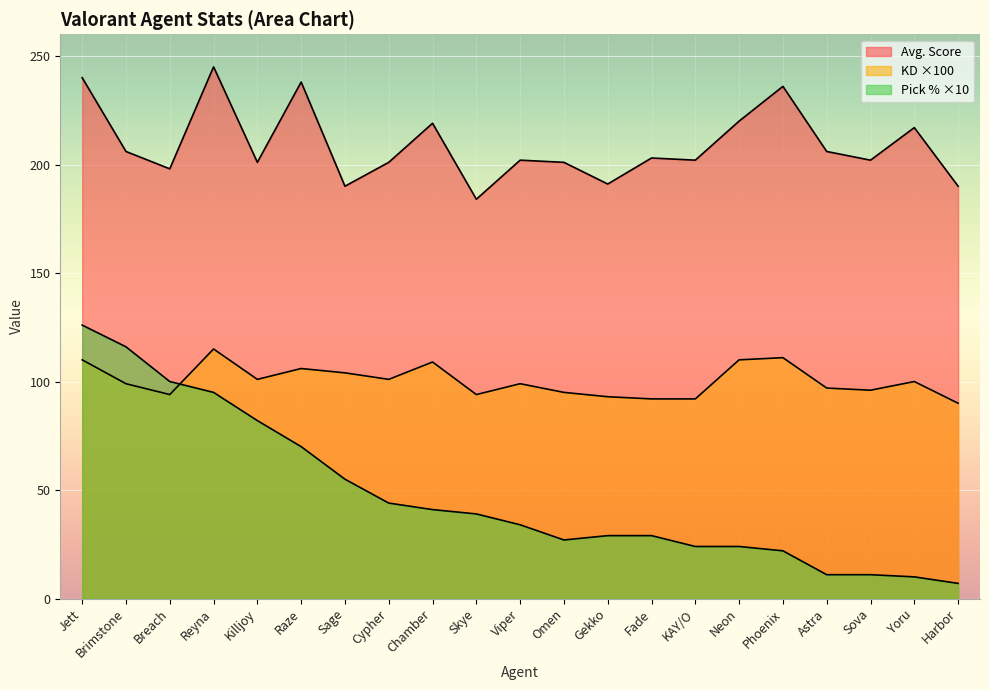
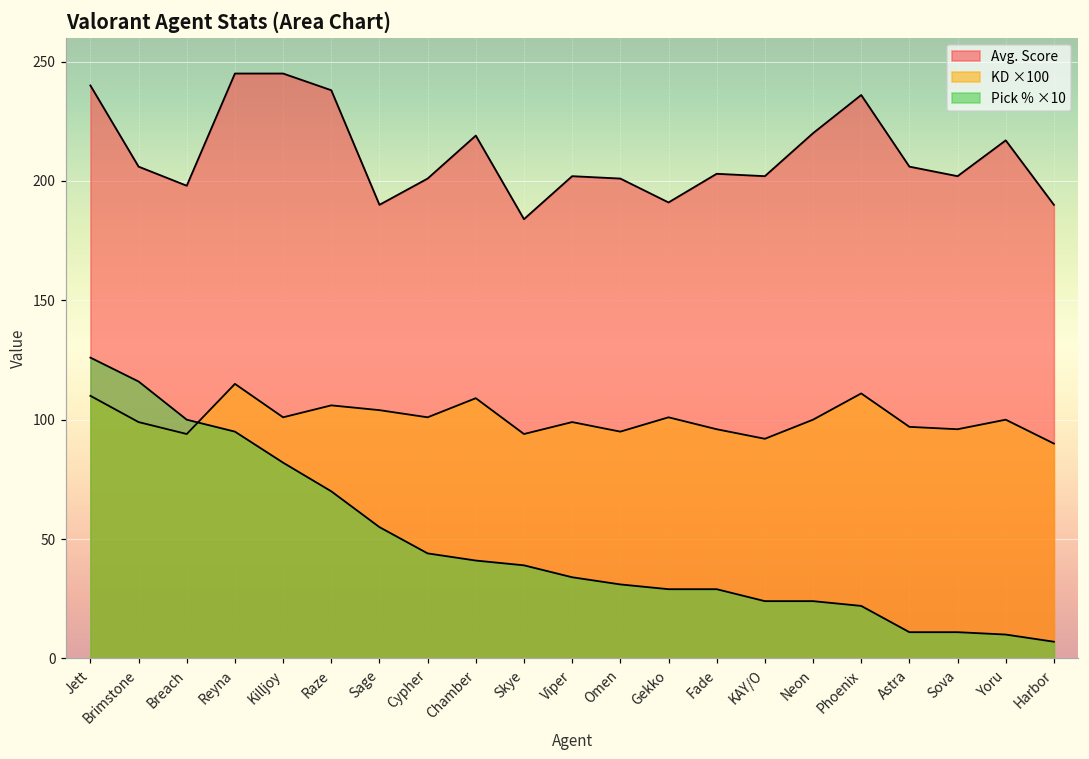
  {
    "Avg. Score": {
      "Jett": 240,
      "Brimstone": 206,
      "Breach": 198,
      "Reyna": 245,
-     "Killjoy": 201,
+     "Killjoy": 245,
      "Raze": 238,
      "Sage": 190,
      "Cypher": 201,
      "Chamber": 219,
      "Skye": 184,
      "Viper": 202,
      "Omen": 201,
      "Gekko": 191,
      "Fade": 203,
      "KAY/O": 202,
      "Neon": 220,
      "Phoenix": 236,
      "Astra": 206,
      "Sova": 202,
      "Yoru": 217,
      "Harbor": 190
    },
    "KD ×100": {
      "Jett": 110,
      "Brimstone": 99,
      "Breach": 94,
      "Reyna": 115,
      "Killjoy": 101,
      "Raze": 106,
      "Sage": 104,
      "Cypher": 101,
      "Chamber": 109,
      "Skye": 94,
      "Viper": 99,
      "Omen": 95,
-     "Gekko": 93,
-     "Fade": 92,
+     "Gekko": 101,
+     "Fade": 96,
      "KAY/O": 92,
-     "Neon": 110,
+     "Neon": 100,
      "Phoenix": 111,
      "Astra": 97,
      "Sova": 96,
      "Yoru": 100,
      "Harbor": 90
    },
    "Pick % ×10": {
      "Jett": 126,
      "Brimstone": 116,
      "Breach": 100,
      "Reyna": 95,
      "Killjoy": 82,
      "Raze": 70,
      "Sage": 55,
      "Cypher": 44,
      "Chamber": 41,
      "Skye": 39,
      "Viper": 34,
-     "Omen": 27,
+     "Omen": 31,
      "Gekko": 29,
      "Fade": 29,
      "KAY/O": 24,
      "Neon": 24,
      "Phoenix": 22,
      "Astra": 11,
      "Sova": 11,
      "Yoru": 10,
      "Harbor": 7
    }
  }
